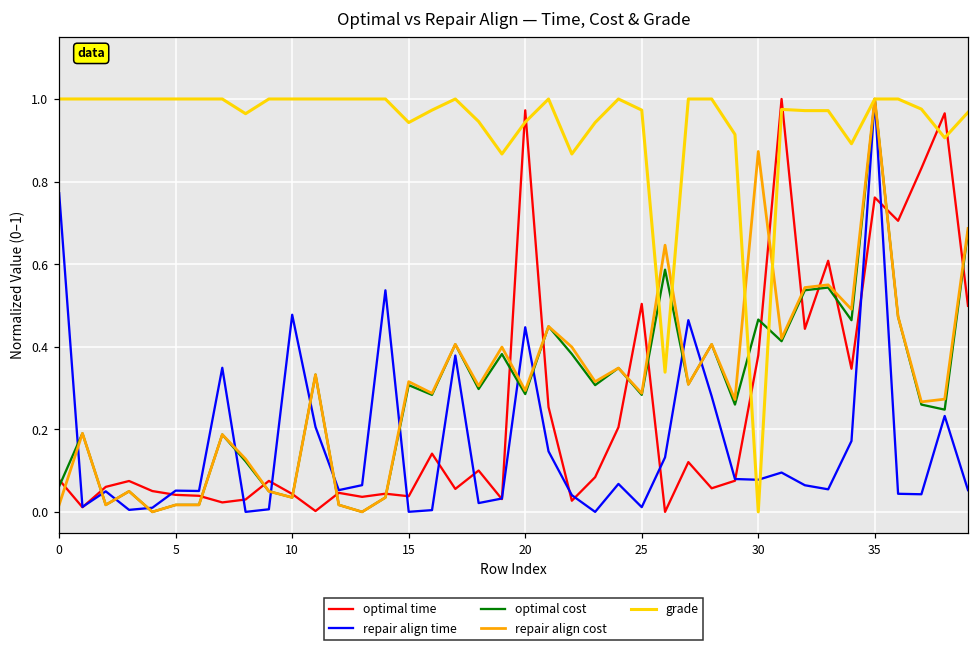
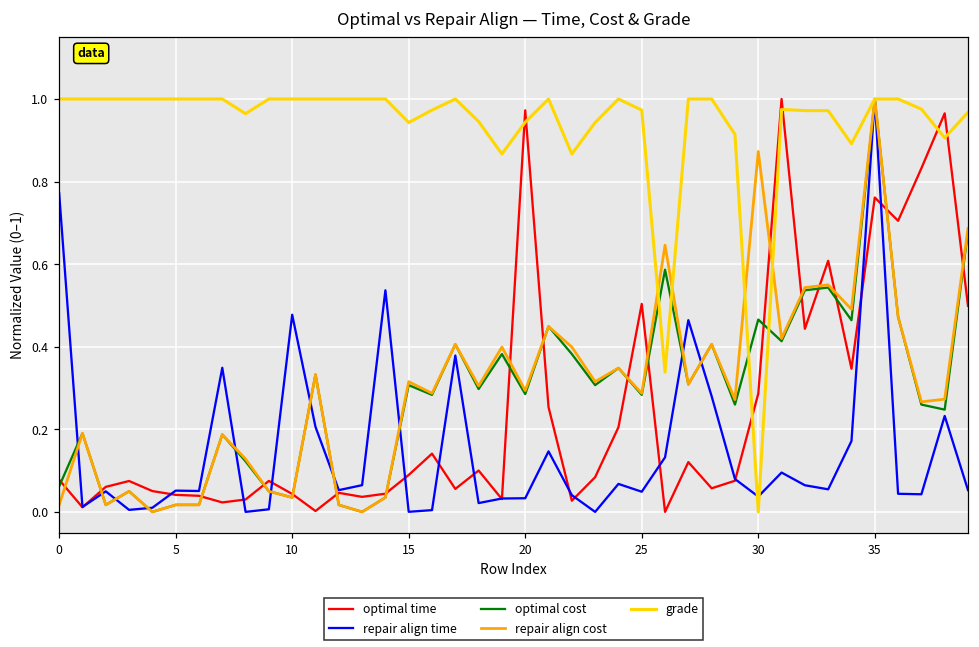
  {
    "optimal time": {
      "0": 0.08,
      "5": 0.04,
      "10": 0.04,
-     "15": 0.04,
+     "15": 0.09,
      "20": 0.97,
      "25": 0.50,
-     "30": 0.38,
+     "30": 0.29,
      "35": 0.76
    },
    "repair align time": {
      "0": 0.77,
      "5": 0.05,
      "10": 0.48,
      "15": 0.00,
-     "20": 0.45,
-     "25": 0.01,
-     "30": 0.08
+     "20": 0.03,
+     "25": 0.05,
+     "30": 0.04
    },
    "optimal cost": {
      "0": 0.06,
      "15": 0.31,
      "20": 0.29,
      "30": 0.47
    }
  }
